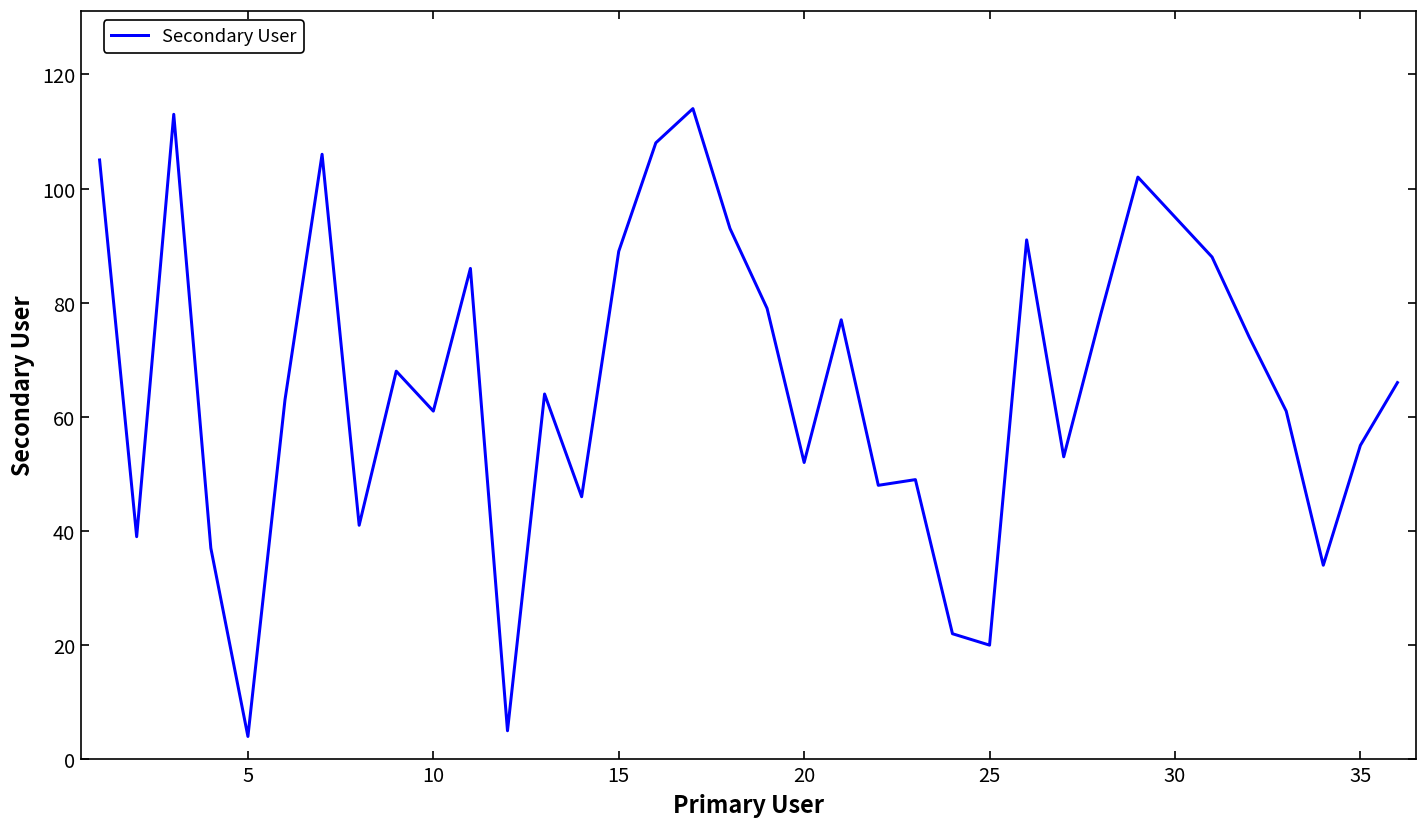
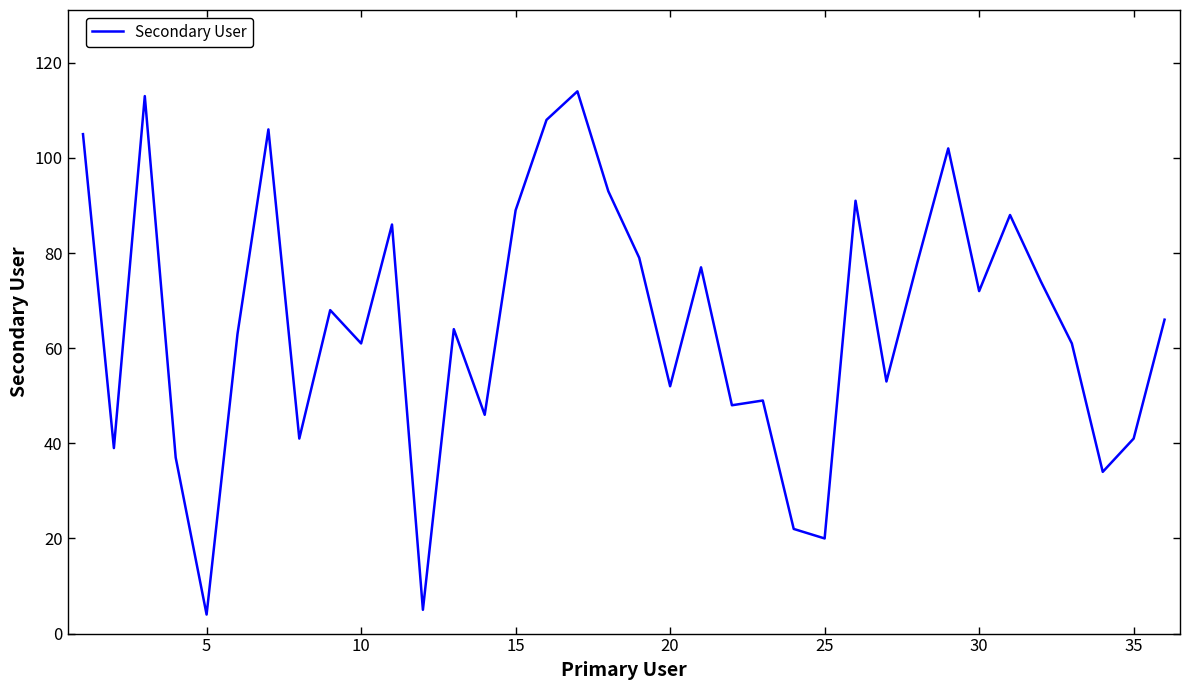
  {
    "5": 4,
    "10": 61,
    "15": 89,
    "20": 52,
    "25": 20,
-   "30": 95,
-   "35": 55
+   "30": 72,
+   "35": 41
  }
